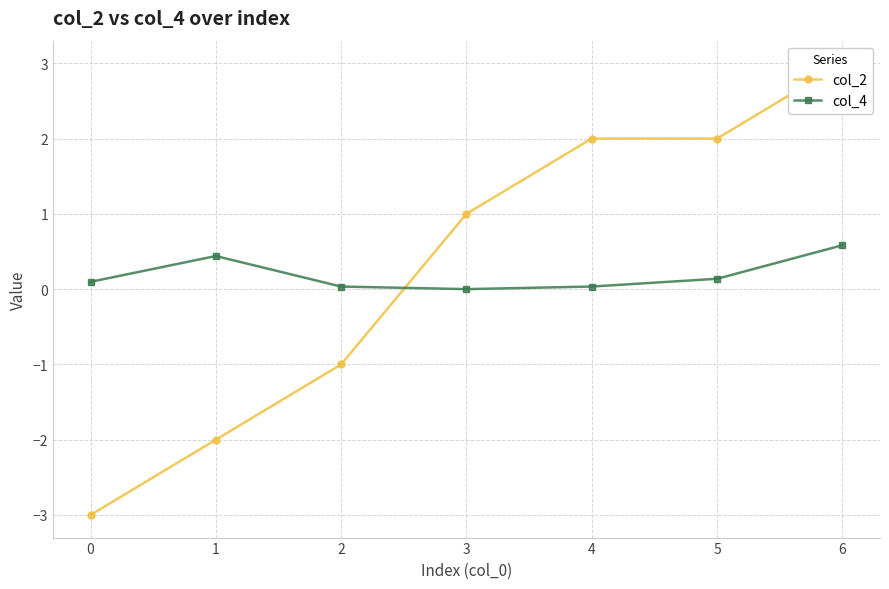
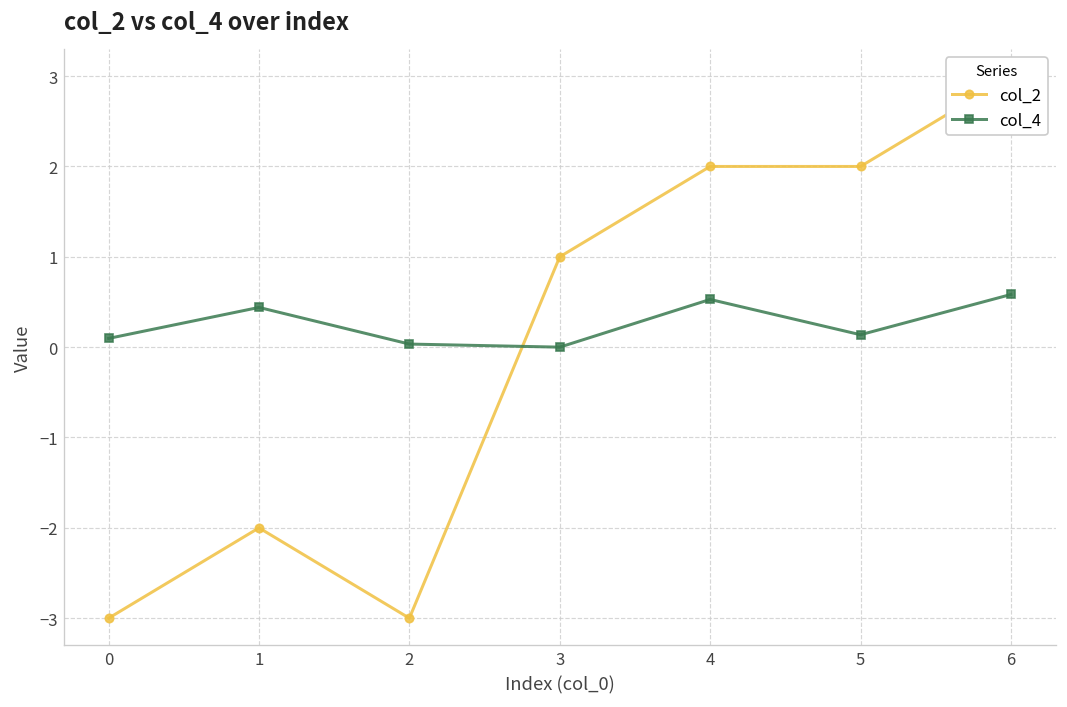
  {
    "col_2": {
      "0": -3,
      "1": -2,
-     "2": -1,
+     "2": -3,
      "3": 1,
      "4": 2,
      "5": 2
    },
    "col_4": {
      "0": 0.1,
      "1": 0.4,
      "2": 0.0,
      "3": 0.0,
-     "4": 0.0,
+     "4": 0.5,
      "5": 0.1,
      "6": 0.6
    }
  }
